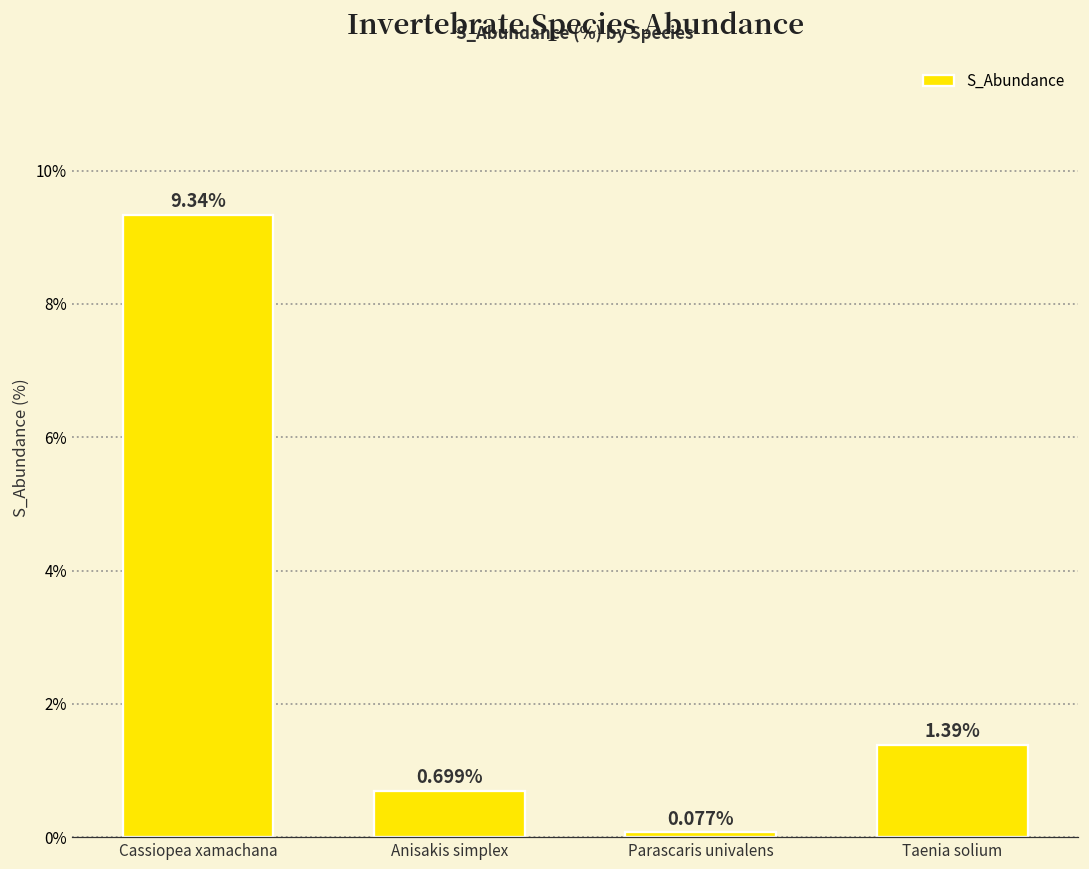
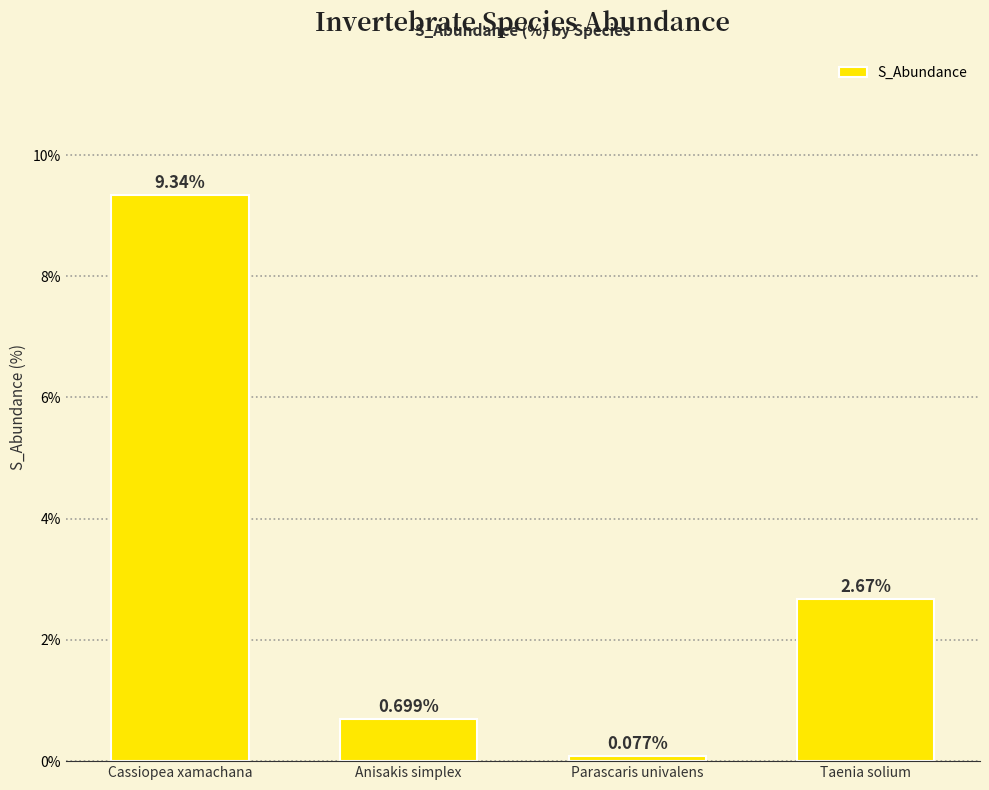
  {
    "Cassiopea xamachana": "9.34%",
    "Anisakis simplex": "0.699%",
    "Parascaris univalens": "0.077%",
-   "Taenia solium": "1.39%"
+   "Taenia solium": "2.67%"
  }
